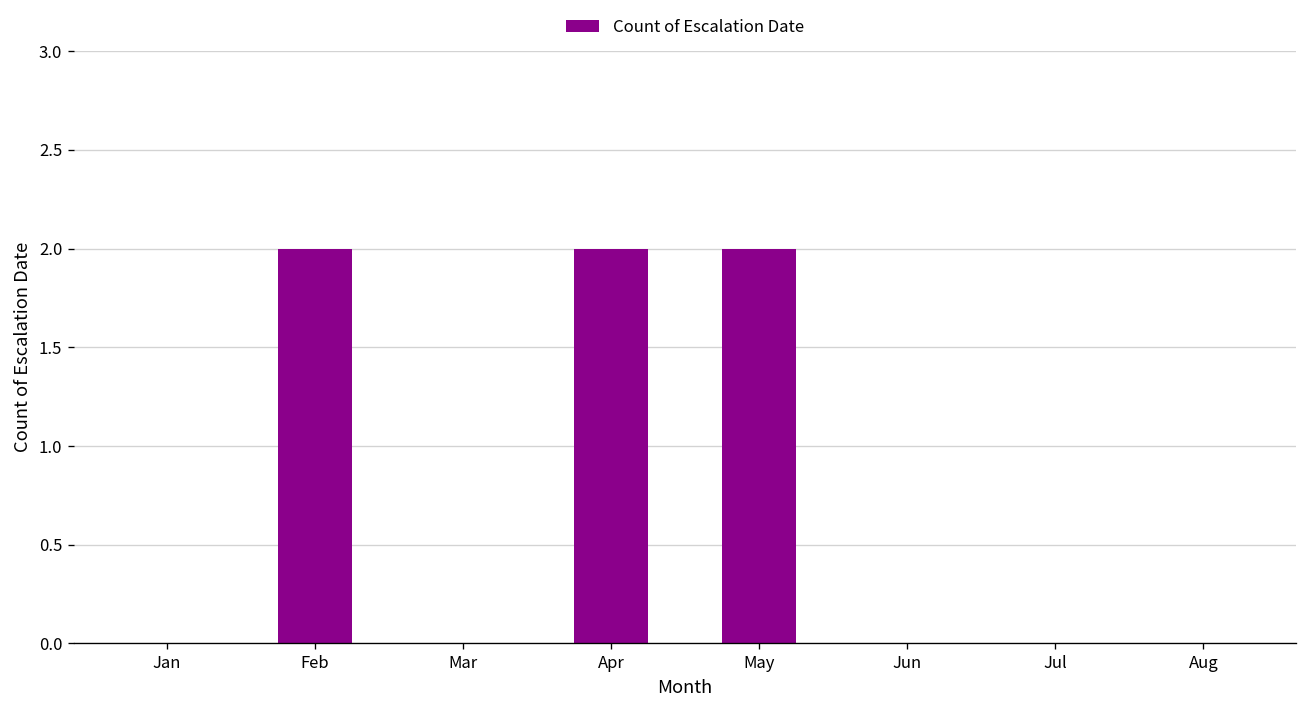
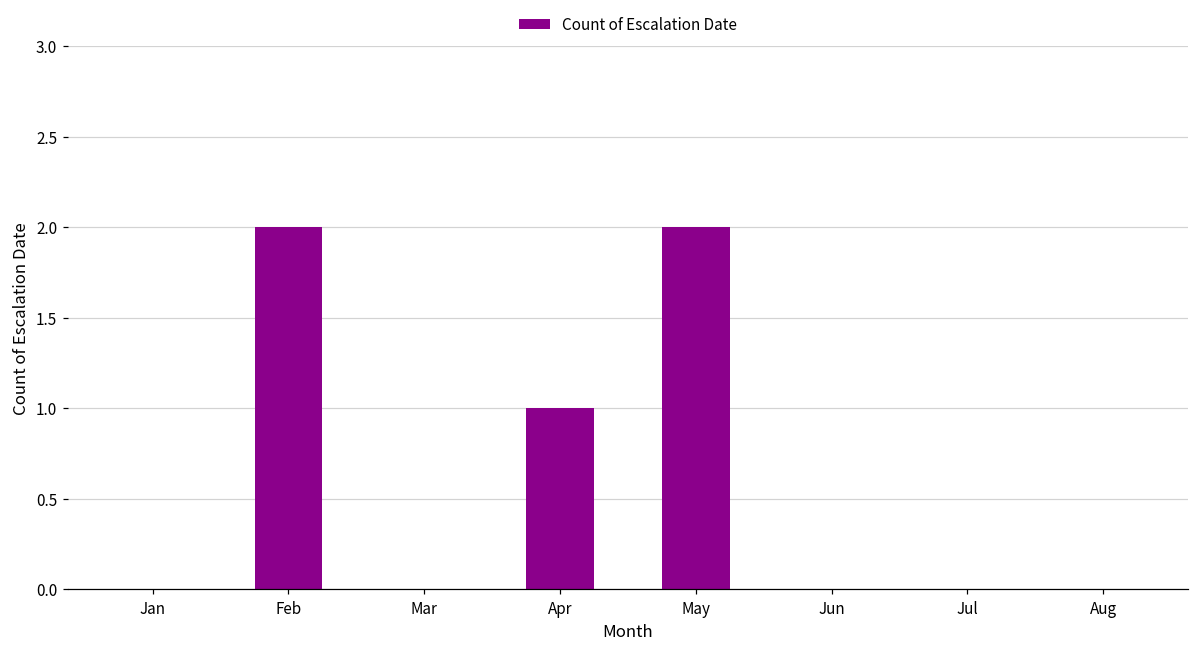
  {
    "Jan": 0,
    "Feb": 2,
    "Mar": 0,
-   "Apr": 2,
+   "Apr": 1,
    "May": 2,
    "Jun": 0,
    "Jul": 0,
    "Aug": 0
  }
